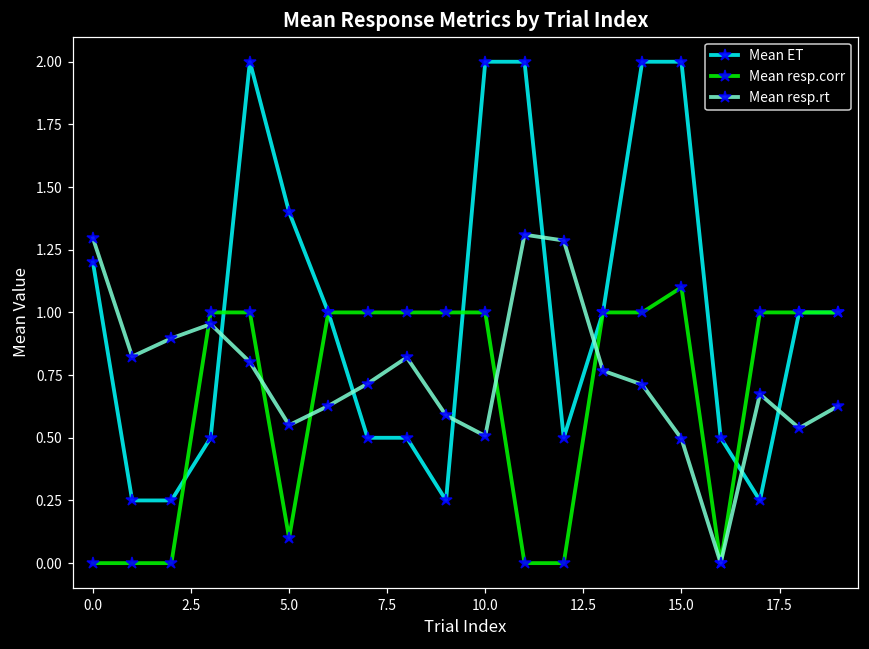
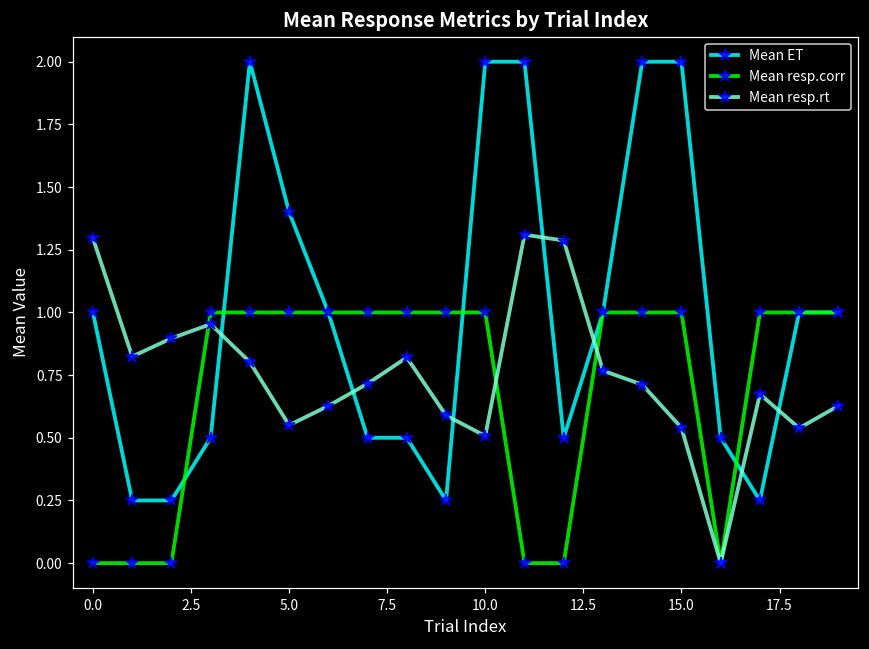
  {
    "Mean ET": {
-     "0.0": 1.2,
+     "0.0": 1.0,
      "5.0": 1.4,
      "10.0": 2.0,
      "15.0": 2.0
    },
    "Mean resp.corr": {
      "0.0": 0.0,
-     "5.0": 0.1,
+     "5.0": 1.0,
      "10.0": 1.0,
-     "15.0": 1.1
+     "15.0": 1.0
    },
    "Mean resp.rt": {
      "0.0": 1.30,
      "5.0": 0.55,
      "10.0": 0.51,
-     "15.0": 0.50
+     "15.0": 0.54
    }
  }
